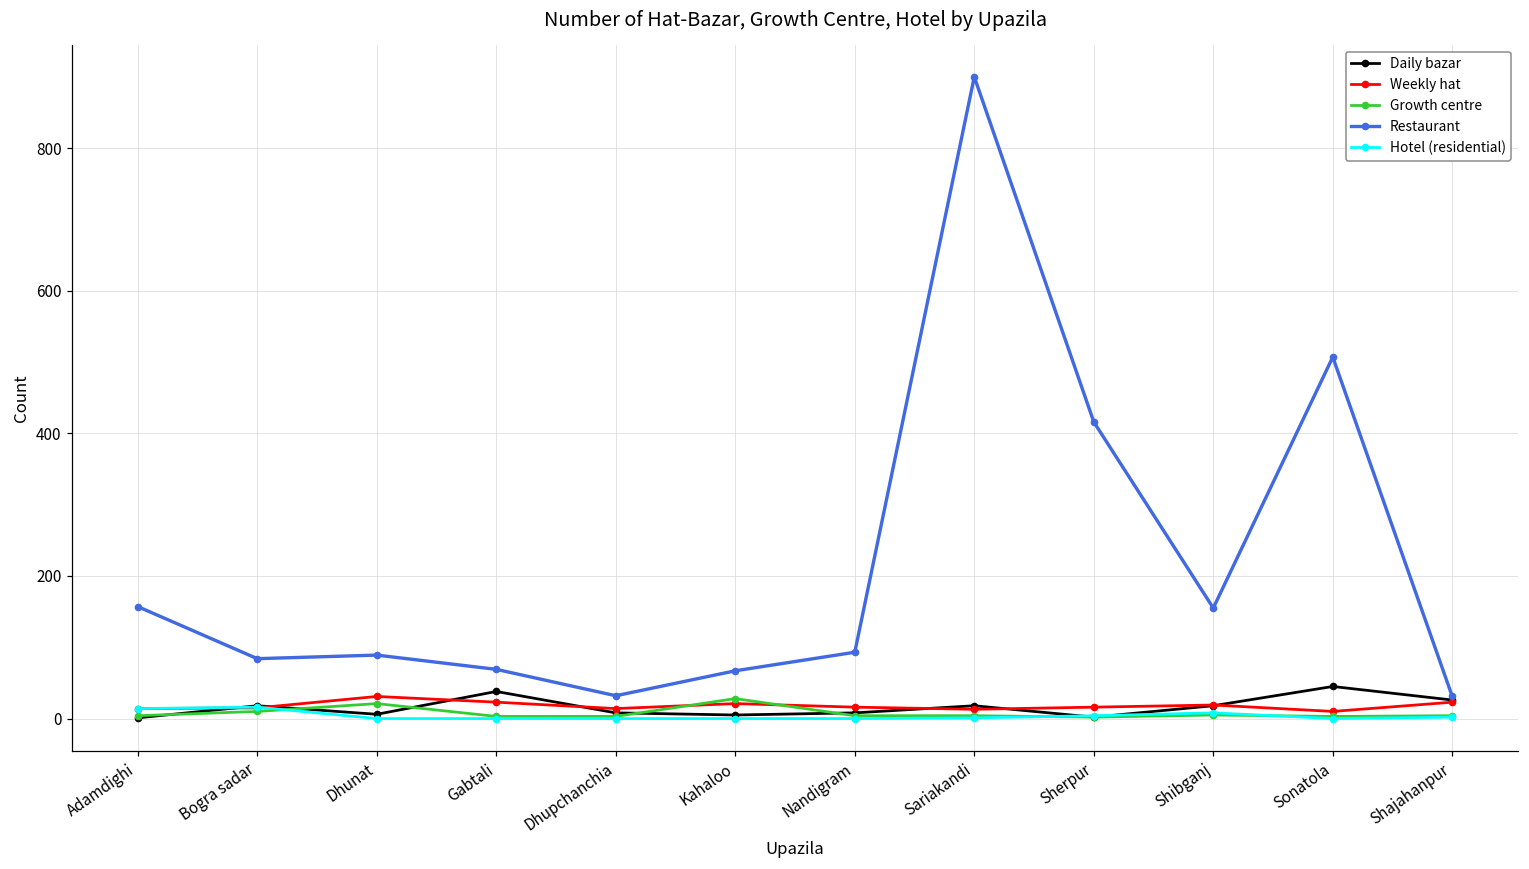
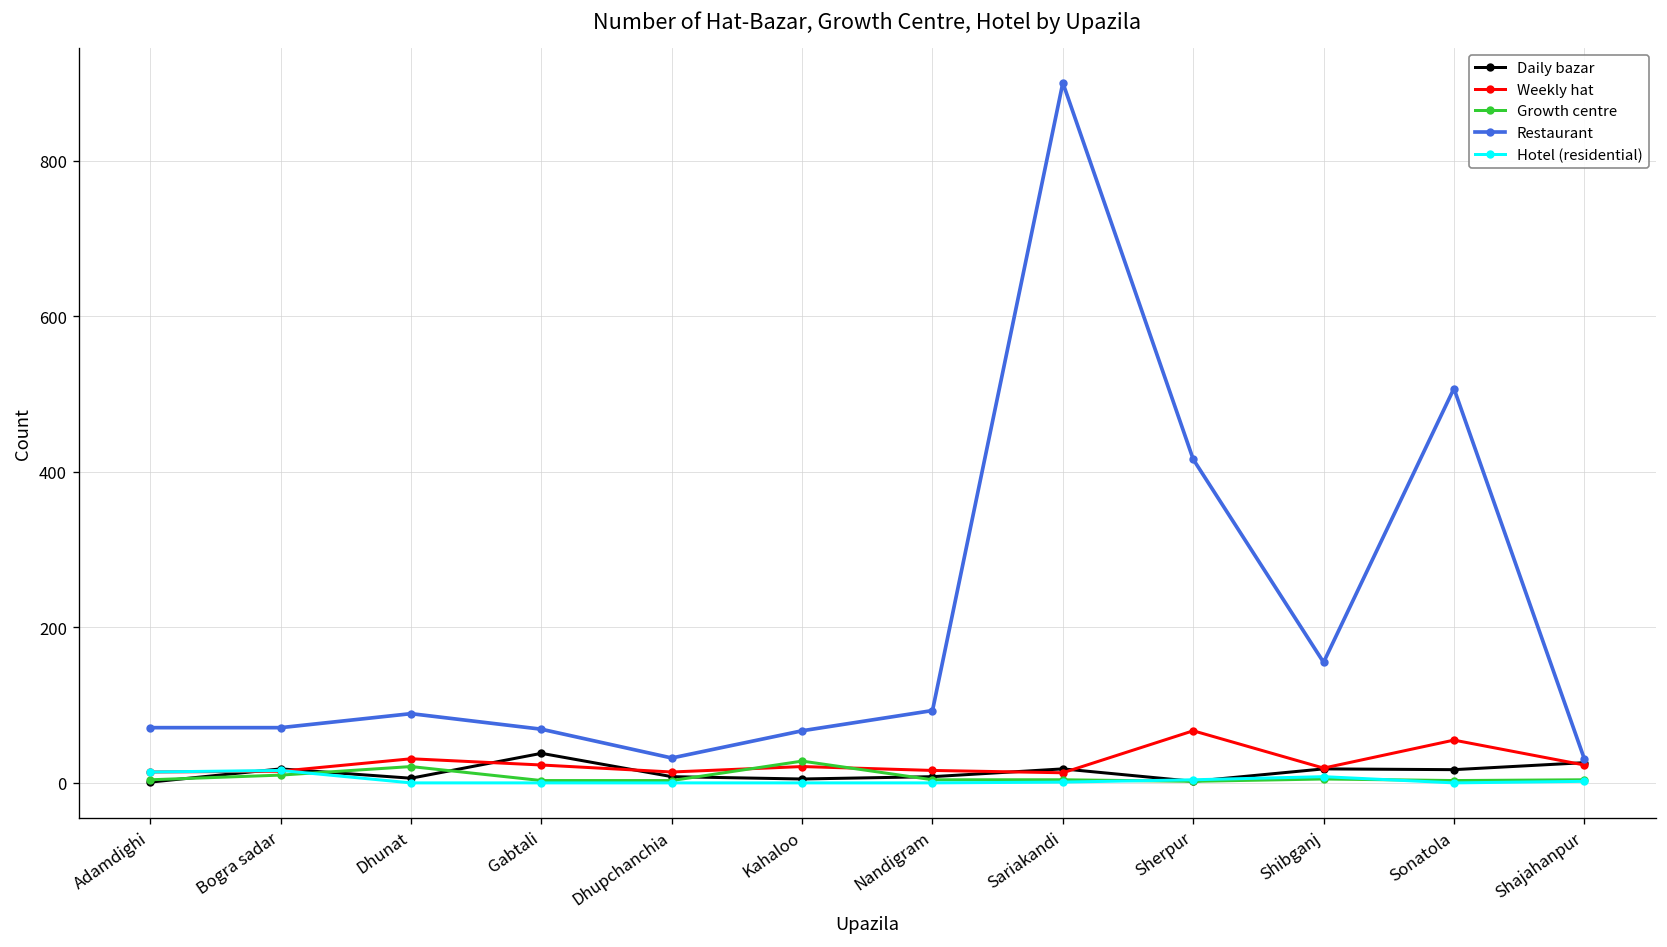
  {
    "Daily bazar": {
      "Dhunat": 10,
      "Gabtali": 40,
      "Dhupchanchia": 10,
      "Kahaloo": 10,
      "Sariakandi": 20,
-     "Sonatola": 50
+     "Sonatola": 20
    },
    "Weekly hat": {
      "Dhunat": 30,
      "Gabtali": 20,
      "Dhupchanchia": 10,
      "Kahaloo": 20,
      "Nandigram": 20,
      "Sariakandi": 10,
-     "Sherpur": 20,
-     "Sonatola": 10
+     "Sherpur": 70,
+     "Sonatola": 60
    },
    "Growth centre": {
      "Bogra sadar": 10,
      "Dhunat": 20,
      "Kahaloo": 30
    },
    "Restaurant": {
-     "Adamdighi": 160,
-     "Bogra sadar": 80,
+     "Adamdighi": 70,
+     "Bogra sadar": 70,
      "Dhunat": 90,
      "Gabtali": 70,
      "Dhupchanchia": 30,
      "Kahaloo": 70,
      "Nandigram": 90,
      "Sariakandi": 900,
      "Sherpur": 420,
      "Shibganj": 160,
      "Sonatola": 510,
      "Shajahanpur": 30
    },
    "Hotel (residential)": {
      "Dhunat": 0,
      "Kahaloo": 0,
      "Nandigram": 0
    }
  }
